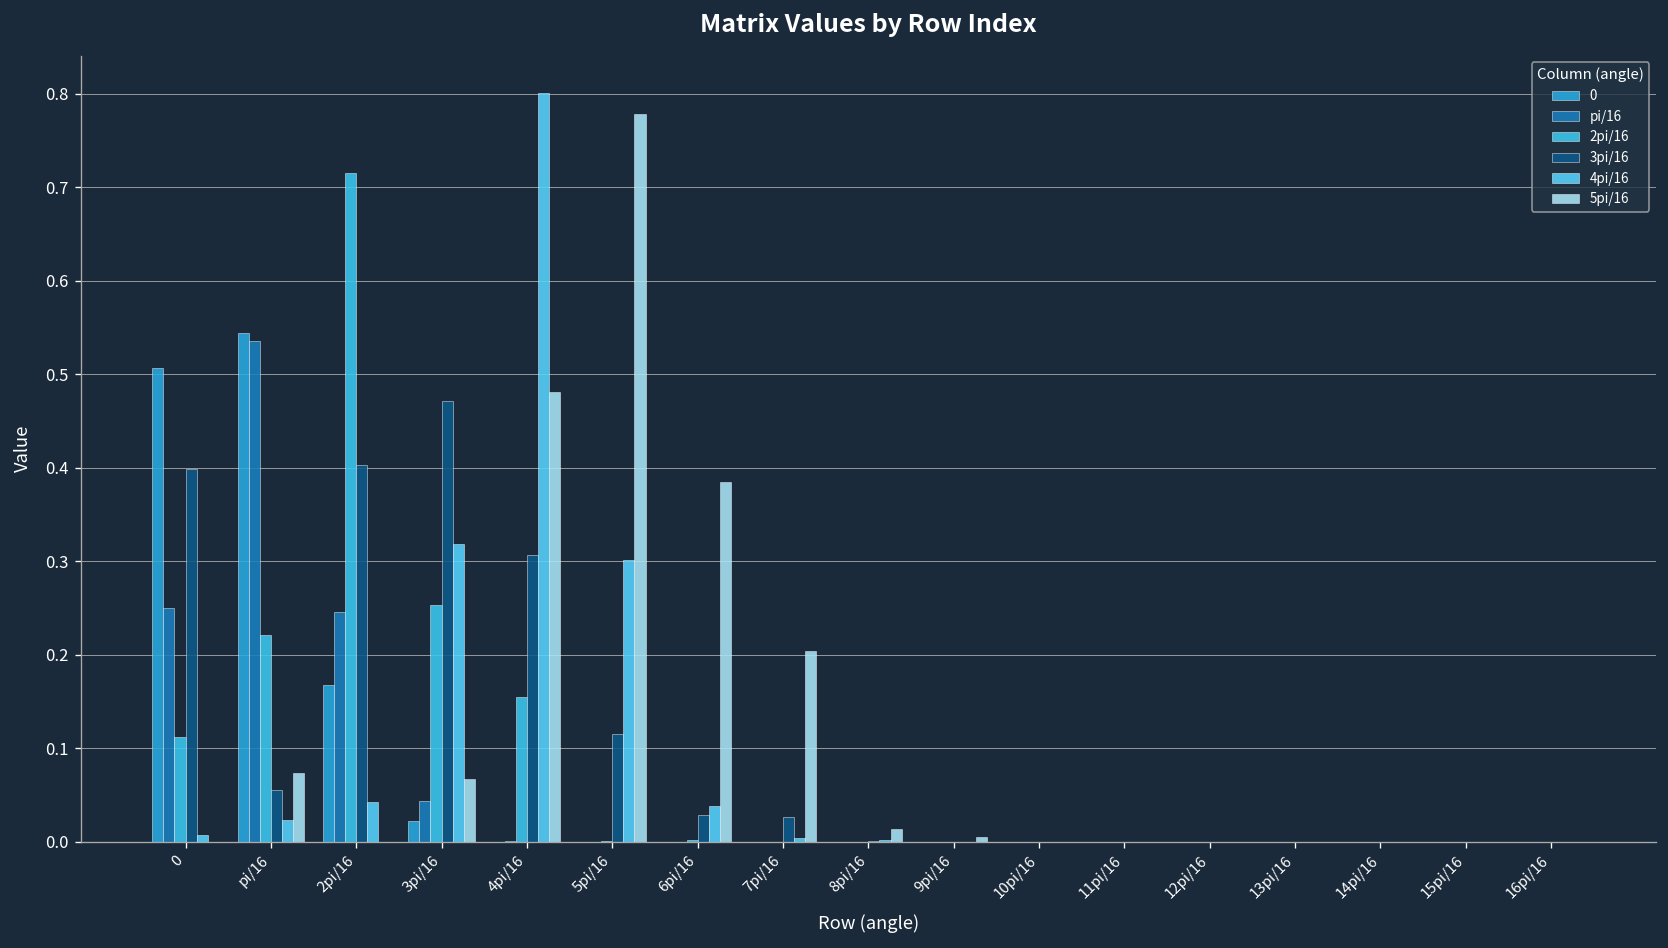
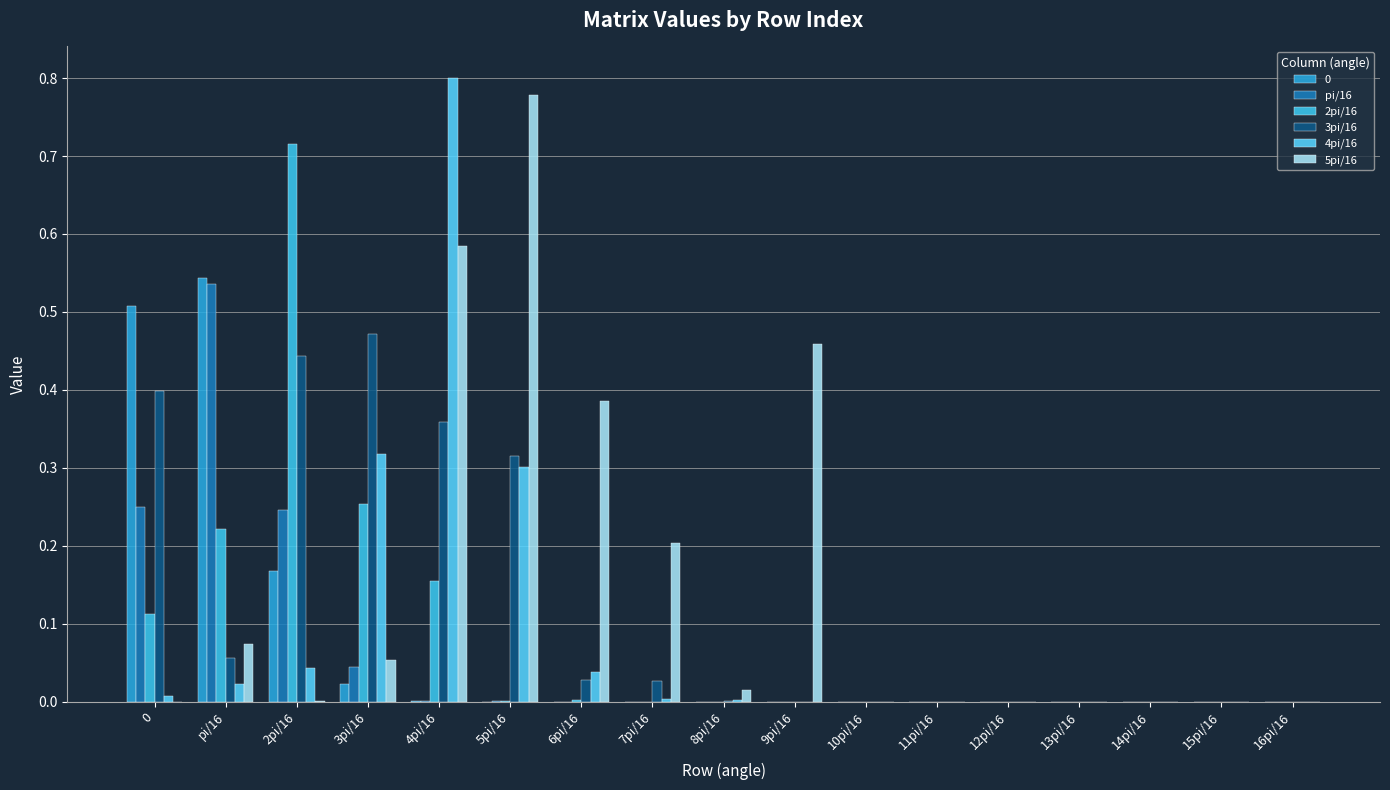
  {
    "3pi/16": {
      "0": 0.40,
      "pi/16": 0.06,
-     "2pi/16": 0.40,
+     "2pi/16": 0.44,
      "3pi/16": 0.47,
-     "4pi/16": 0.31,
-     "5pi/16": 0.11,
+     "4pi/16": 0.36,
+     "5pi/16": 0.31,
      "6pi/16": 0.03,
      "7pi/16": 0.03
    },
    "5pi/16": {
      "pi/16": 0.07,
-     "3pi/16": 0.07,
-     "4pi/16": 0.48,
+     "3pi/16": 0.05,
+     "4pi/16": 0.59,
      "5pi/16": 0.78,
      "6pi/16": 0.39,
      "7pi/16": 0.20,
      "8pi/16": 0.01,
-     "9pi/16": 0.00
+     "9pi/16": 0.46
    }
  }
